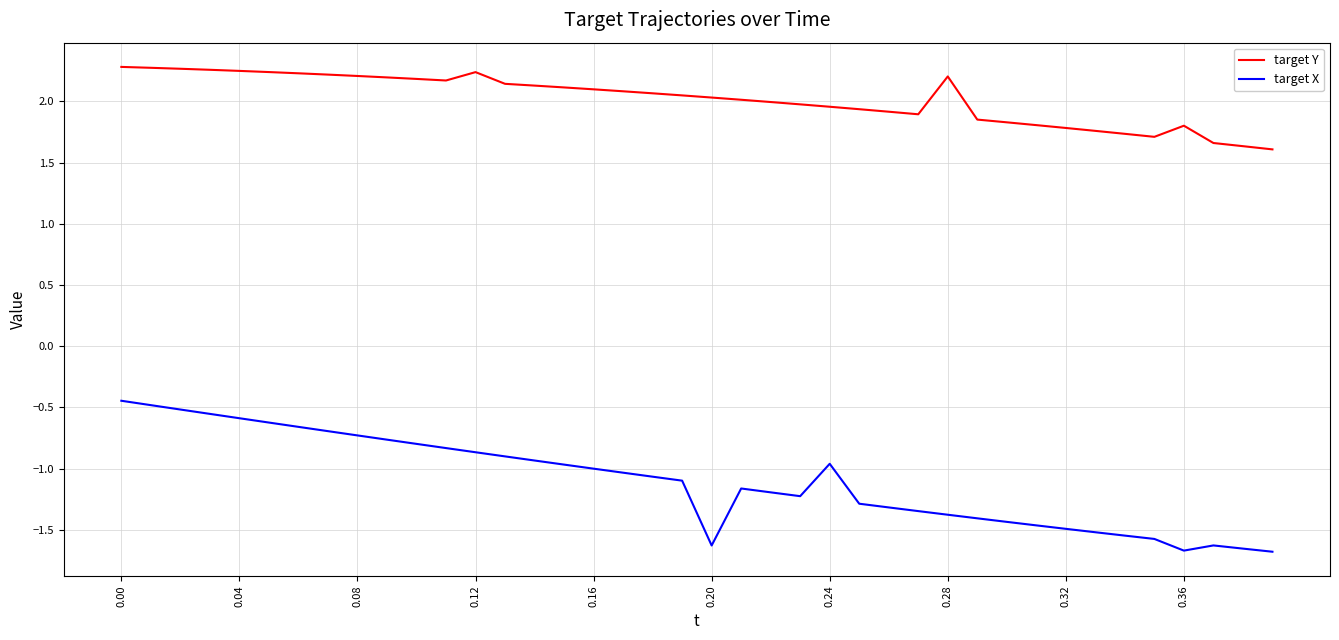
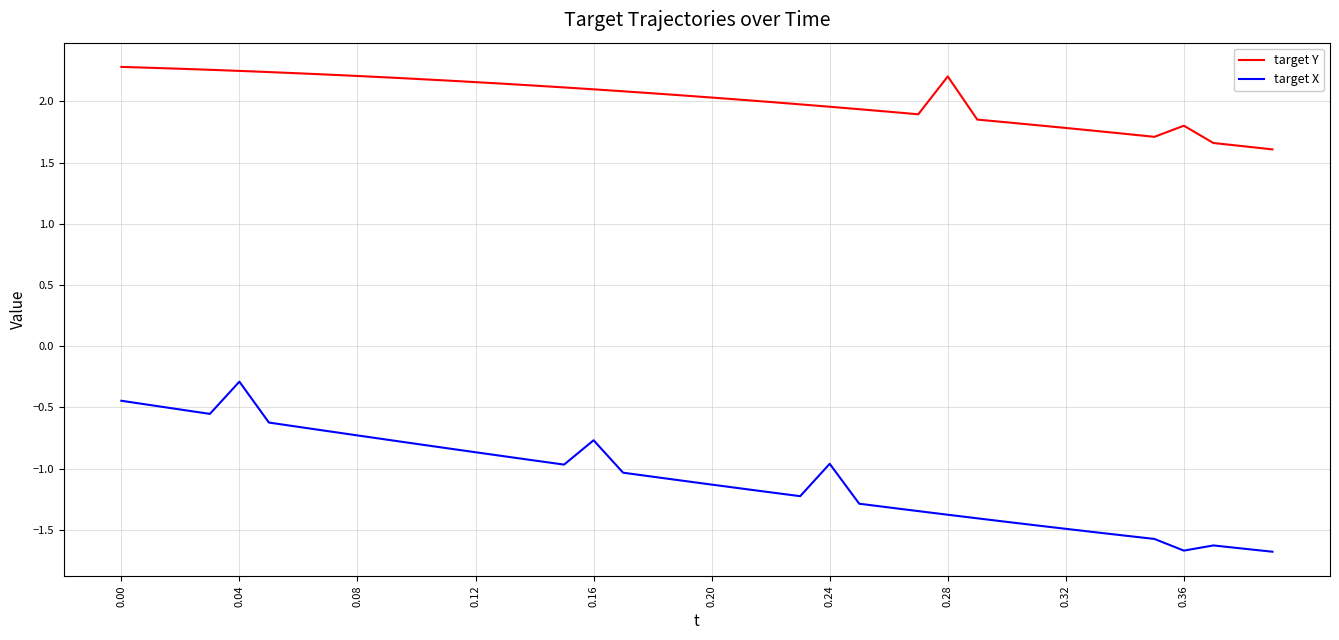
  {
    "target Y": {
      "0.00": 2.28,
      "0.04": 2.25,
      "0.08": 2.21,
-     "0.12": 2.24,
+     "0.12": 2.16,
      "0.16": 2.10,
      "0.20": 2.03,
      "0.24": 1.96,
      "0.28": 2.20,
      "0.32": 1.78,
      "0.36": 1.80
    },
    "target X": {
      "0.00": -0.45,
-     "0.04": -0.59,
+     "0.04": -0.29,
      "0.08": -0.73,
      "0.12": -0.87,
-     "0.16": -1.00,
-     "0.20": -1.63,
+     "0.16": -0.77,
+     "0.20": -1.13,
      "0.24": -0.96,
      "0.28": -1.38,
      "0.32": -1.49,
      "0.36": -1.67
    }
  }
